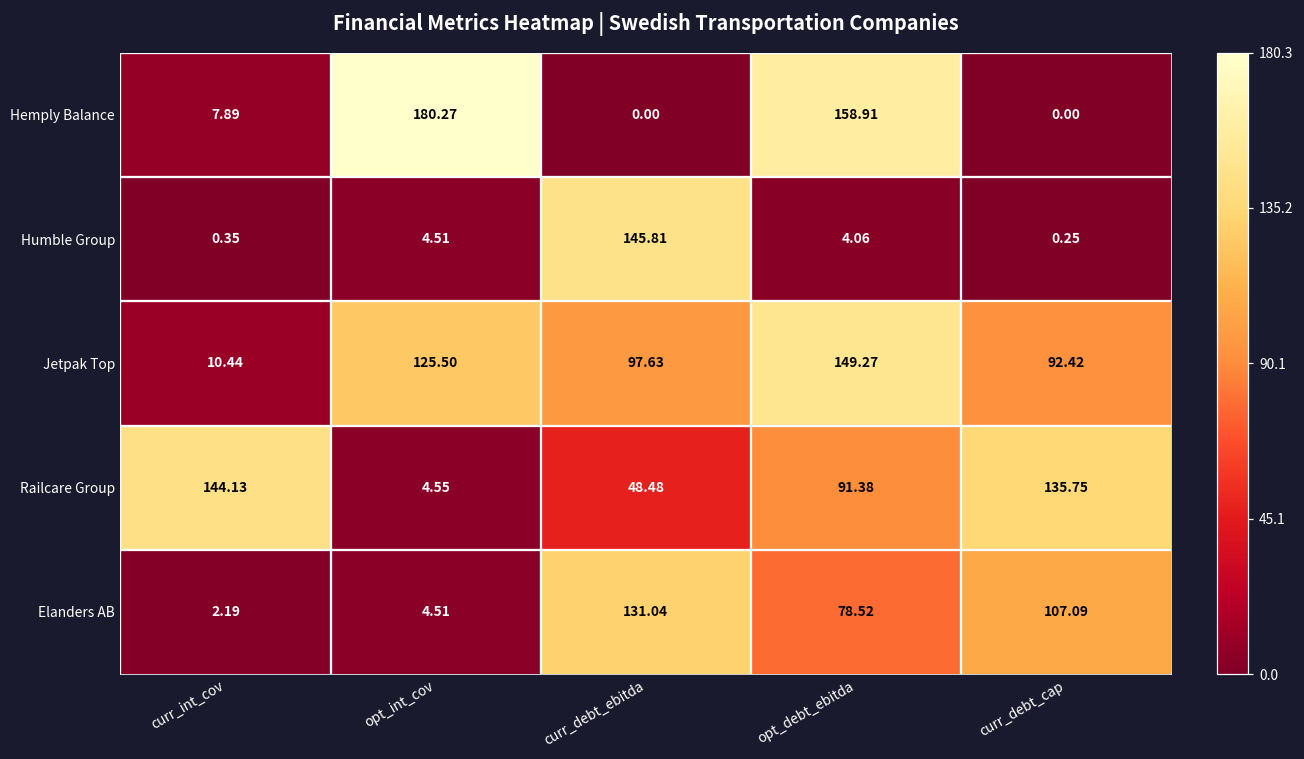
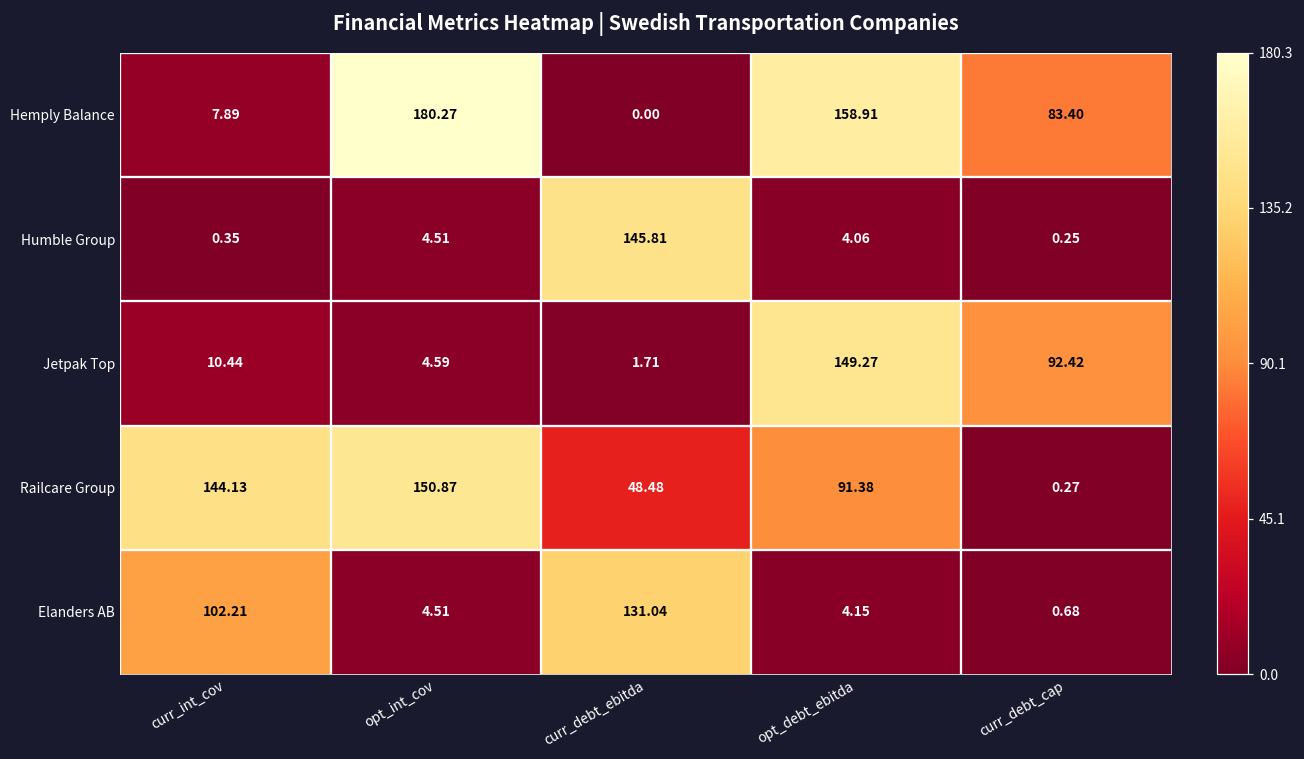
  {
    "Hemply Balance": {
      "curr_int_cov": 7.89,
      "opt_int_cov": 180.27,
      "curr_debt_ebitda": 0.00,
      "opt_debt_ebitda": 158.91,
-     "curr_debt_cap": 0.00
+     "curr_debt_cap": 83.40
    },
    "Humble Group": {
      "curr_int_cov": 0.35,
      "opt_int_cov": 4.51,
      "curr_debt_ebitda": 145.81,
      "opt_debt_ebitda": 4.06,
      "curr_debt_cap": 0.25
    },
    "Jetpak Top": {
      "curr_int_cov": 10.44,
-     "opt_int_cov": 125.50,
-     "curr_debt_ebitda": 97.63,
+     "opt_int_cov": 4.59,
+     "curr_debt_ebitda": 1.71,
      "opt_debt_ebitda": 149.27,
      "curr_debt_cap": 92.42
    },
    "Railcare Group": {
      "curr_int_cov": 144.13,
-     "opt_int_cov": 4.55,
+     "opt_int_cov": 150.87,
      "curr_debt_ebitda": 48.48,
      "opt_debt_ebitda": 91.38,
-     "curr_debt_cap": 135.75
+     "curr_debt_cap": 0.27
    },
    "Elanders AB": {
-     "curr_int_cov": 2.19,
+     "curr_int_cov": 102.21,
      "opt_int_cov": 4.51,
      "curr_debt_ebitda": 131.04,
-     "opt_debt_ebitda": 78.52,
-     "curr_debt_cap": 107.09
+     "opt_debt_ebitda": 4.15,
+     "curr_debt_cap": 0.68
    }
  }
